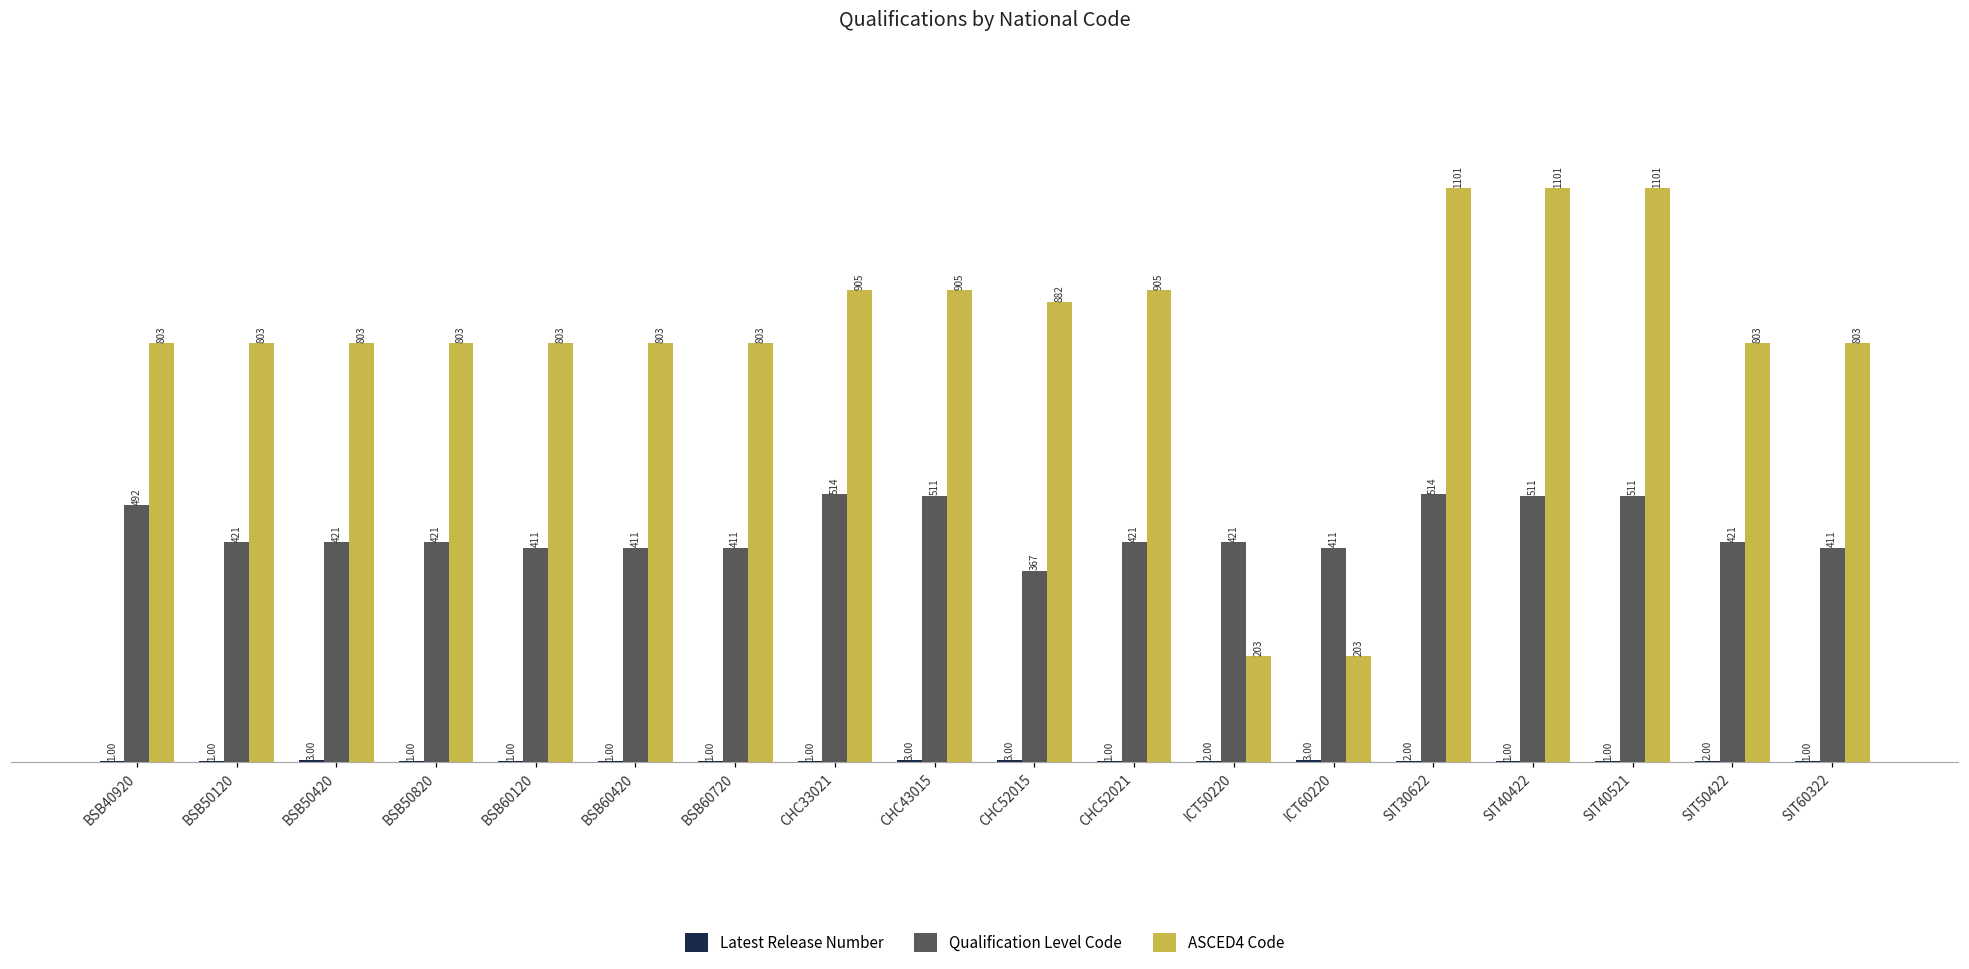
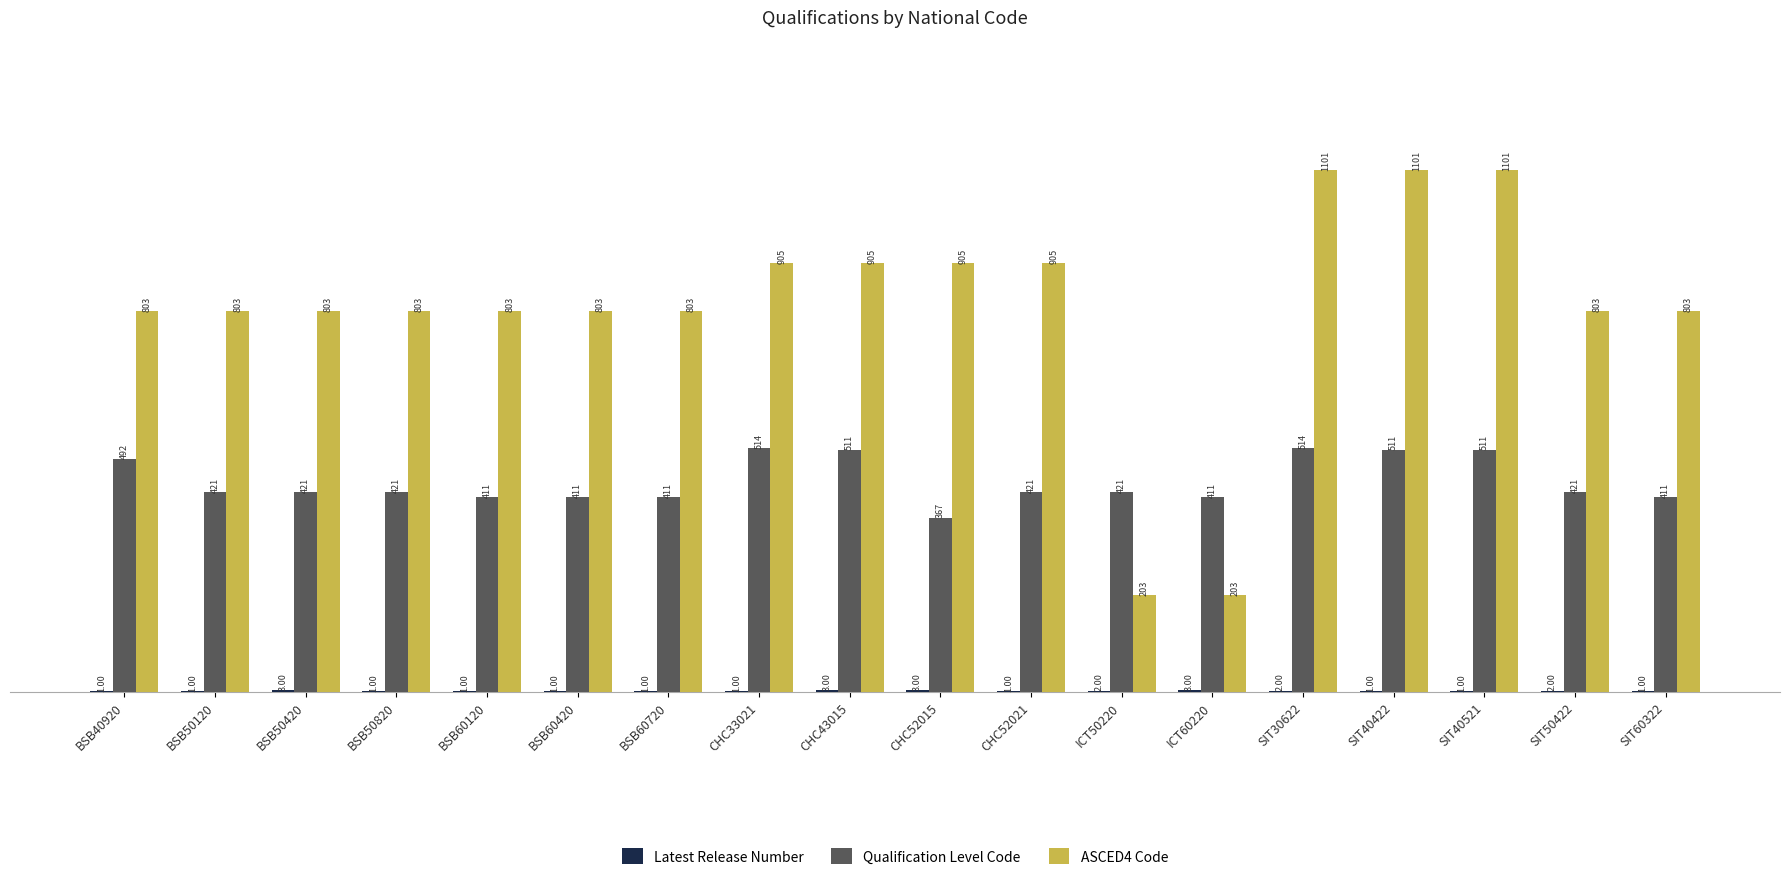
  {
    "Latest Release Number": {
      "BSB40920": 1.00,
      "BSB50120": 1.00,
      "BSB50420": 3.00,
      "BSB50820": 1.00,
      "BSB60120": 1.00,
      "BSB60420": 1.00,
      "BSB60720": 1.00,
      "CHC33021": 1.00,
      "CHC43015": 3.00,
      "CHC52015": 3.00,
      "CHC52021": 1.00,
      "ICT50220": 2.00,
      "ICT60220": 3.00,
      "SIT30622": 2.00,
      "SIT40422": 1.00,
      "SIT40521": 1.00,
      "SIT50422": 2.00,
      "SIT60322": 1.00
    },
    "Qualification Level Code": {
      "BSB40920": 492,
      "BSB50120": 421,
      "BSB50420": 421,
      "BSB50820": 421,
      "BSB60120": 411,
      "BSB60420": 411,
      "BSB60720": 411,
      "CHC33021": 514,
      "CHC43015": 511,
      "CHC52015": 367,
      "CHC52021": 421,
      "ICT50220": 421,
      "ICT60220": 411,
      "SIT30622": 514,
      "SIT40422": 511,
      "SIT40521": 511,
      "SIT50422": 421,
      "SIT60322": 411
    },
    "ASCED4 Code": {
      "BSB40920": 803,
      "BSB50120": 803,
      "BSB50420": 803,
      "BSB50820": 803,
      "BSB60120": 803,
      "BSB60420": 803,
      "BSB60720": 803,
      "CHC33021": 905,
      "CHC43015": 905,
-     "CHC52015": 882,
+     "CHC52015": 905,
      "CHC52021": 905,
      "ICT50220": 203,
      "ICT60220": 203,
      "SIT30622": 1101,
      "SIT40422": 1101,
      "SIT40521": 1101,
      "SIT50422": 803,
      "SIT60322": 803
    }
  }
